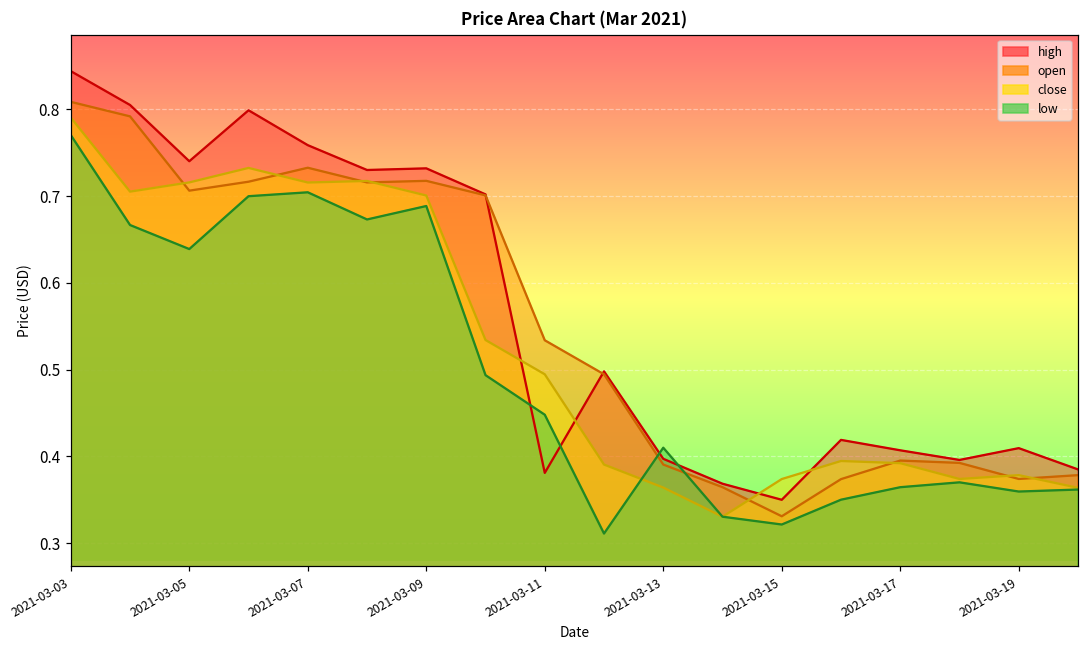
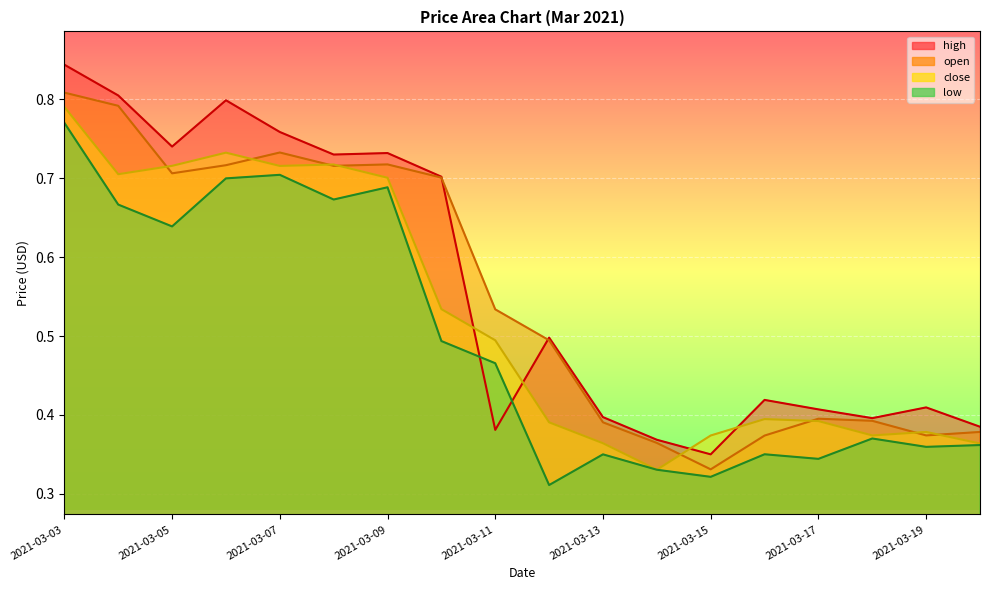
  {
    "high": {
      "2021-03-03": 0.84,
      "2021-03-05": 0.74,
      "2021-03-07": 0.76,
      "2021-03-09": 0.73,
      "2021-03-11": 0.38,
      "2021-03-13": 0.40,
      "2021-03-15": 0.35,
      "2021-03-17": 0.41,
      "2021-03-19": 0.41
    },
    "low": {
      "2021-03-03": 0.77,
      "2021-03-05": 0.64,
      "2021-03-07": 0.70,
      "2021-03-09": 0.69,
-     "2021-03-11": 0.45,
-     "2021-03-13": 0.41,
+     "2021-03-11": 0.47,
+     "2021-03-13": 0.35,
      "2021-03-15": 0.32,
-     "2021-03-17": 0.36,
+     "2021-03-17": 0.34,
      "2021-03-19": 0.36
    }
  }
